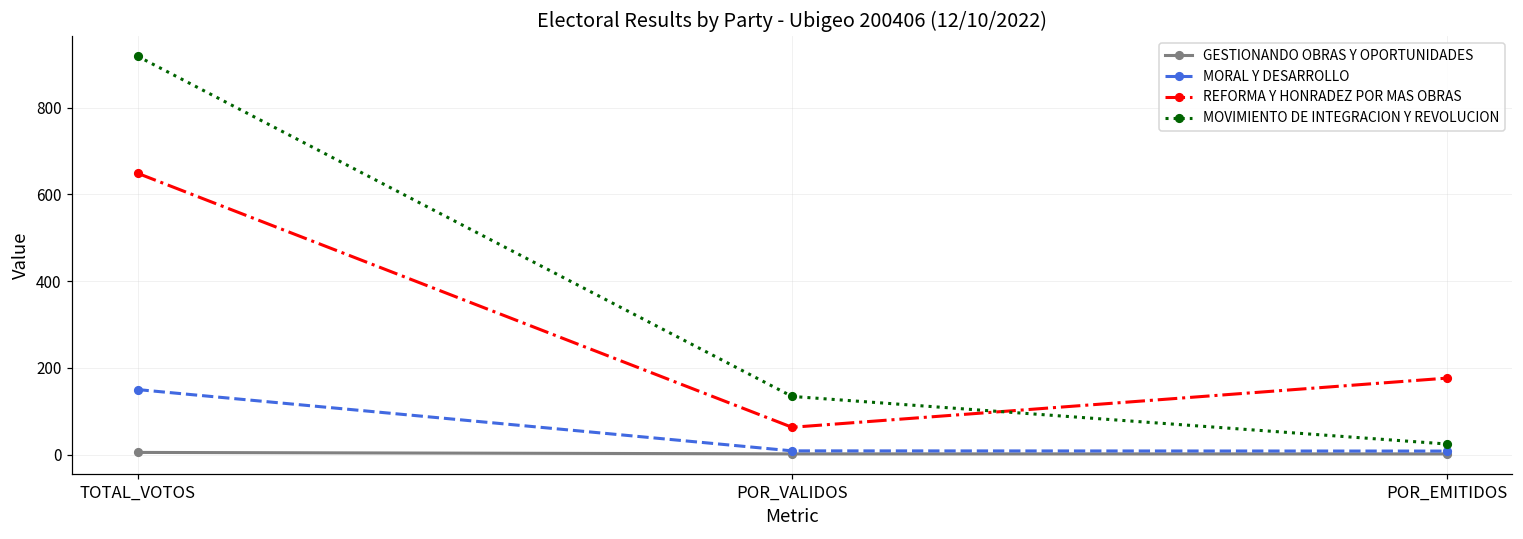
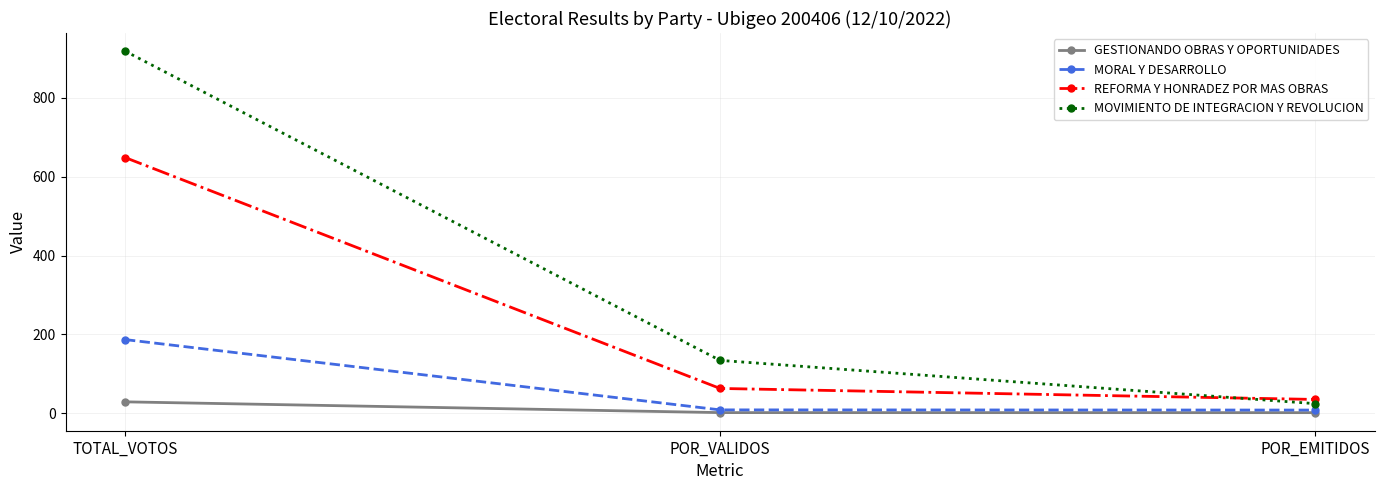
  {
    "GESTIONANDO OBRAS Y OPORTUNIDADES": {
-     "TOTAL_VOTOS": 10,
+     "TOTAL_VOTOS": 30,
      "POR_VALIDOS": 0
    },
    "MORAL Y DESARROLLO": {
-     "TOTAL_VOTOS": 150,
+     "TOTAL_VOTOS": 190,
      "POR_VALIDOS": 10
    },
    "REFORMA Y HONRADEZ POR MAS OBRAS": {
      "TOTAL_VOTOS": 650,
      "POR_VALIDOS": 60,
-     "POR_EMITIDOS": 180
+     "POR_EMITIDOS": 40
    },
    "MOVIMIENTO DE INTEGRACION Y REVOLUCION": {
      "TOTAL_VOTOS": 920,
      "POR_VALIDOS": 130,
      "POR_EMITIDOS": 20
    }
  }
